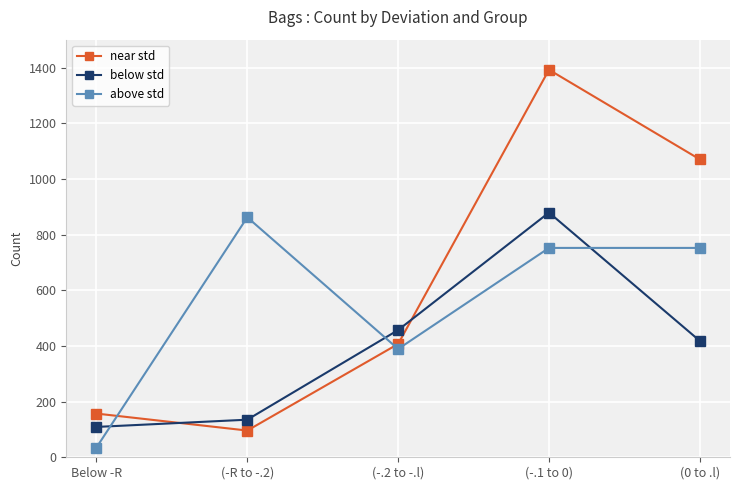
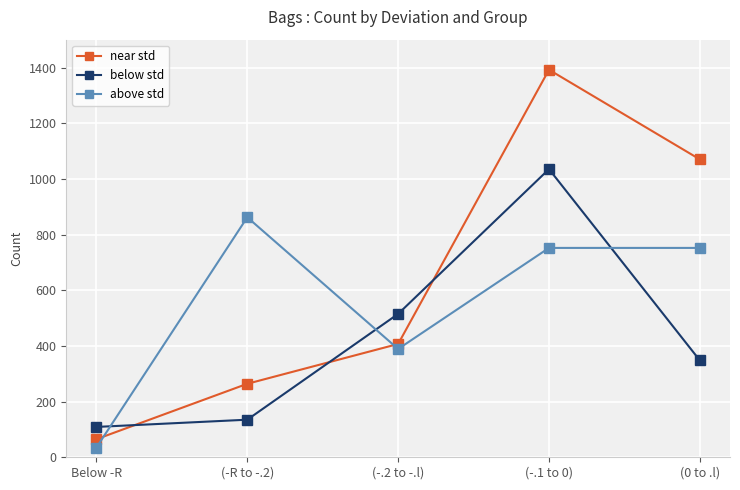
  {
    "near std": {
-     "Below -R": 160,
-     "(-R to -.2)": 100,
+     "Below -R": 70,
+     "(-R to -.2)": 260,
      "(-.2 to -.l)": 410,
      "(-.1 to 0)": 1390,
      "(0 to .l)": 1070
    },
    "below std": {
      "Below -R": 110,
      "(-R to -.2)": 140,
-     "(-.2 to -.l)": 460,
-     "(-.1 to 0)": 880,
-     "(0 to .l)": 420
+     "(-.2 to -.l)": 520,
+     "(-.1 to 0)": 1040,
+     "(0 to .l)": 350
    },
    "above std": {
      "Below -R": 40,
      "(-R to -.2)": 860,
      "(-.2 to -.l)": 390,
      "(-.1 to 0)": 750,
      "(0 to .l)": 750
    }
  }
